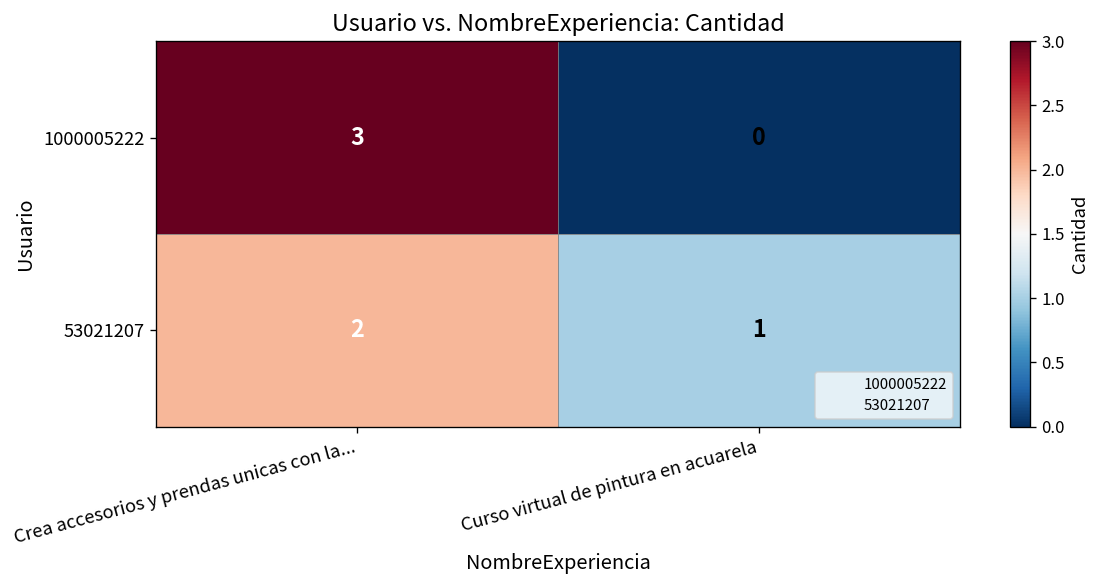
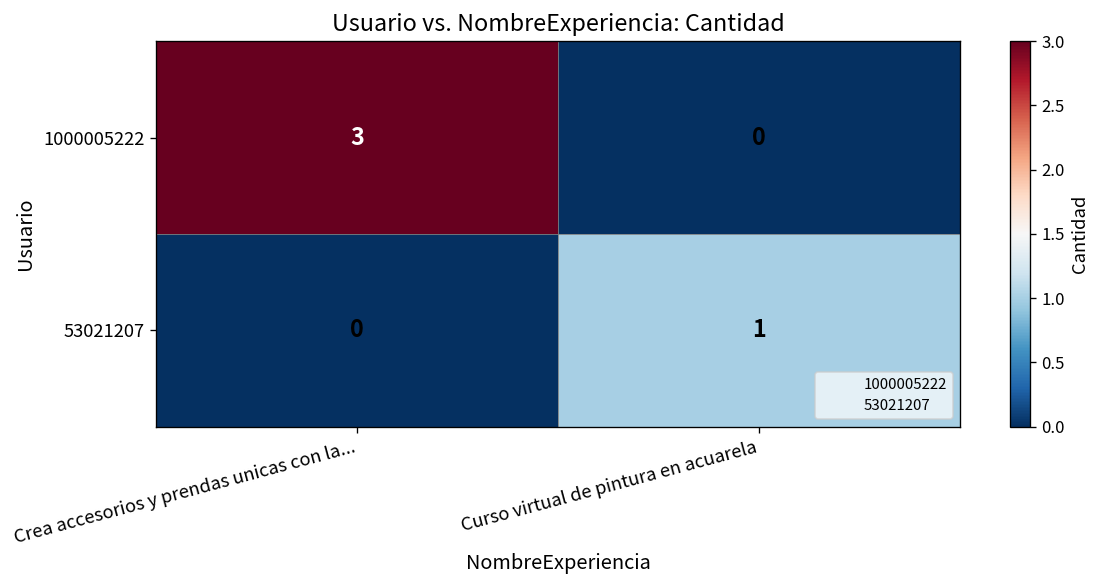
  {
    "1000005222": {
      "Crea accesorios y prendas unicas con la...": 3,
      "Curso virtual de pintura en acuarela": 0
    },
    "53021207": {
-     "Crea accesorios y prendas unicas con la...": 2,
+     "Crea accesorios y prendas unicas con la...": 0,
      "Curso virtual de pintura en acuarela": 1
    }
  }
